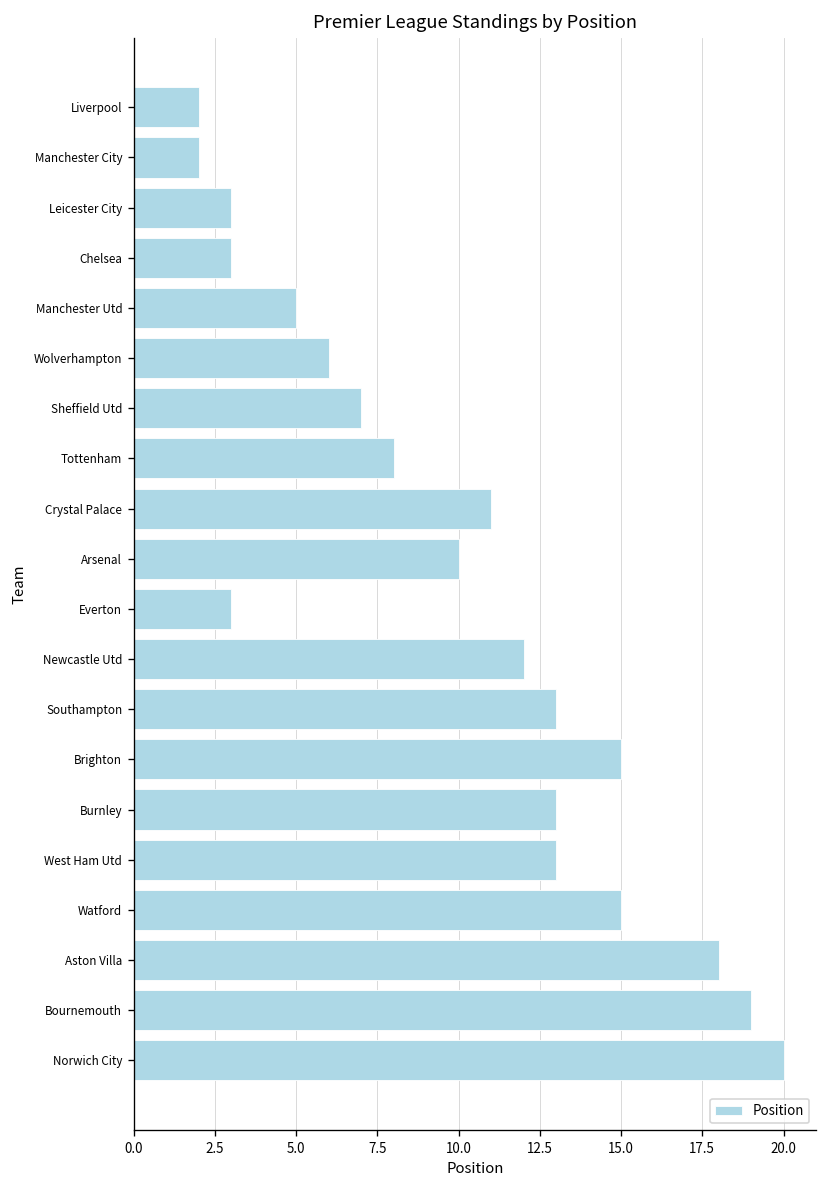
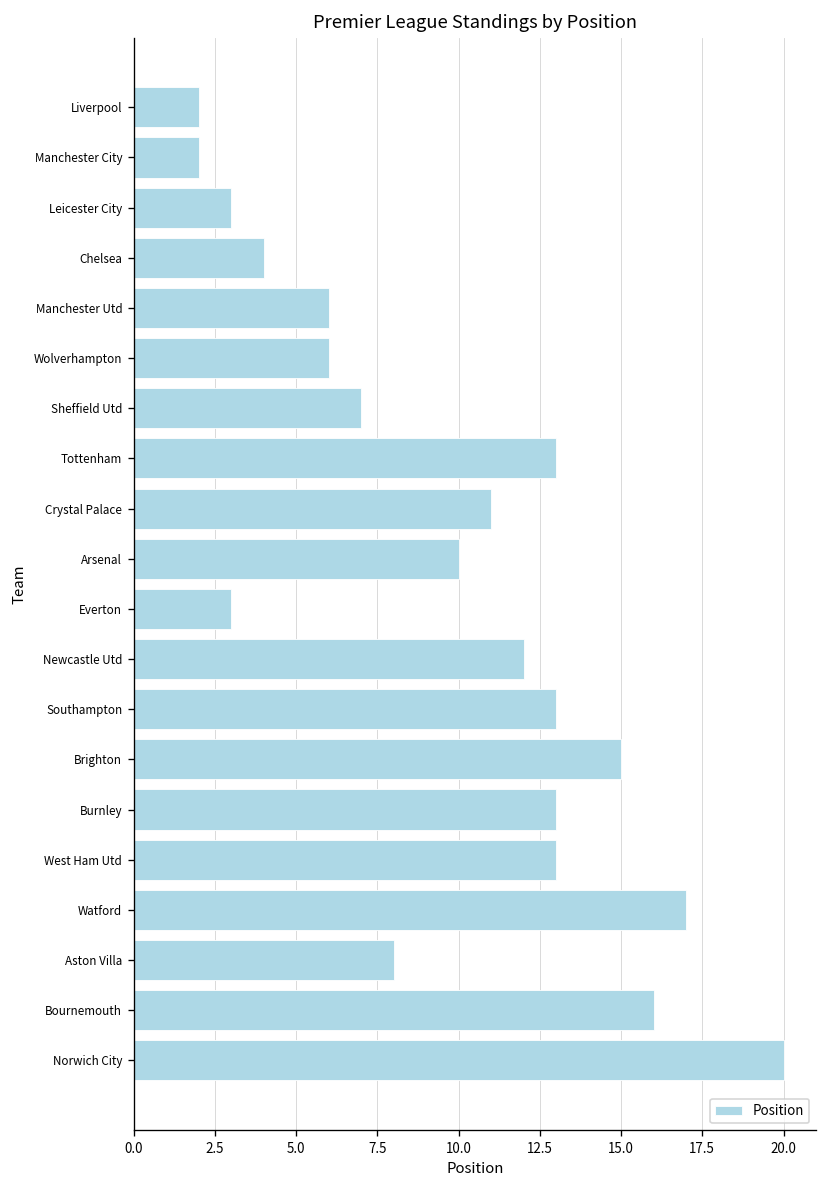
  {
    "Liverpool": 2,
    "Manchester City": 2,
    "Leicester City": 3,
-   "Chelsea": 3,
-   "Manchester Utd": 5,
+   "Chelsea": 4,
+   "Manchester Utd": 6,
    "Wolverhampton": 6,
    "Sheffield Utd": 7,
-   "Tottenham": 8,
+   "Tottenham": 13,
    "Crystal Palace": 11,
    "Arsenal": 10,
    "Everton": 3,
    "Newcastle Utd": 12,
    "Southampton": 13,
    "Brighton": 15,
    "Burnley": 13,
    "West Ham Utd": 13,
-   "Watford": 15,
-   "Aston Villa": 18,
-   "Bournemouth": 19,
+   "Watford": 17,
+   "Aston Villa": 8,
+   "Bournemouth": 16,
    "Norwich City": 20
  }
